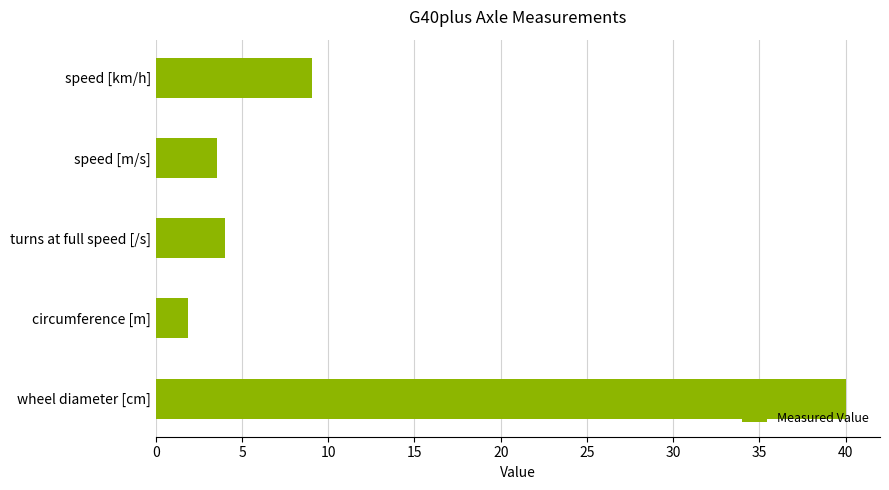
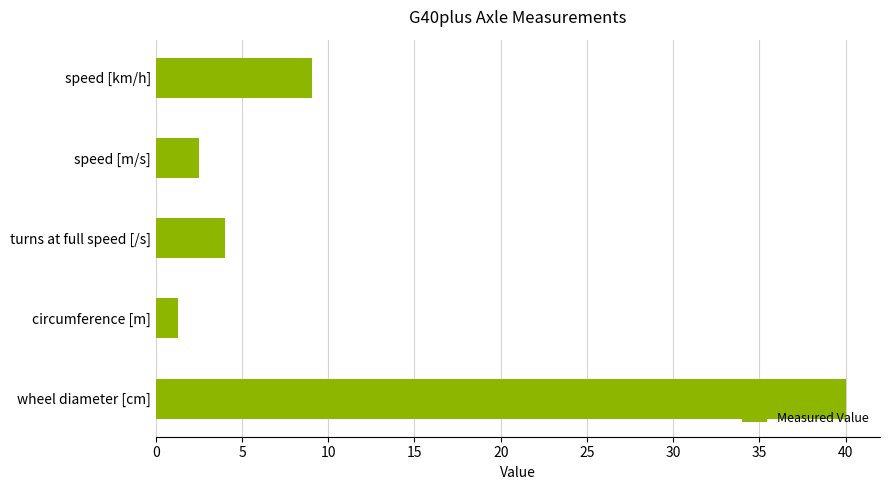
  {
    "speed [km/h]": 9.0,
-   "speed [m/s]": 3.6,
+   "speed [m/s]": 2.5,
    "turns at full speed [/s]": 4.0,
-   "circumference [m]": 1.8,
+   "circumference [m]": 1.3,
    "wheel diameter [cm]": 40.0
  }
